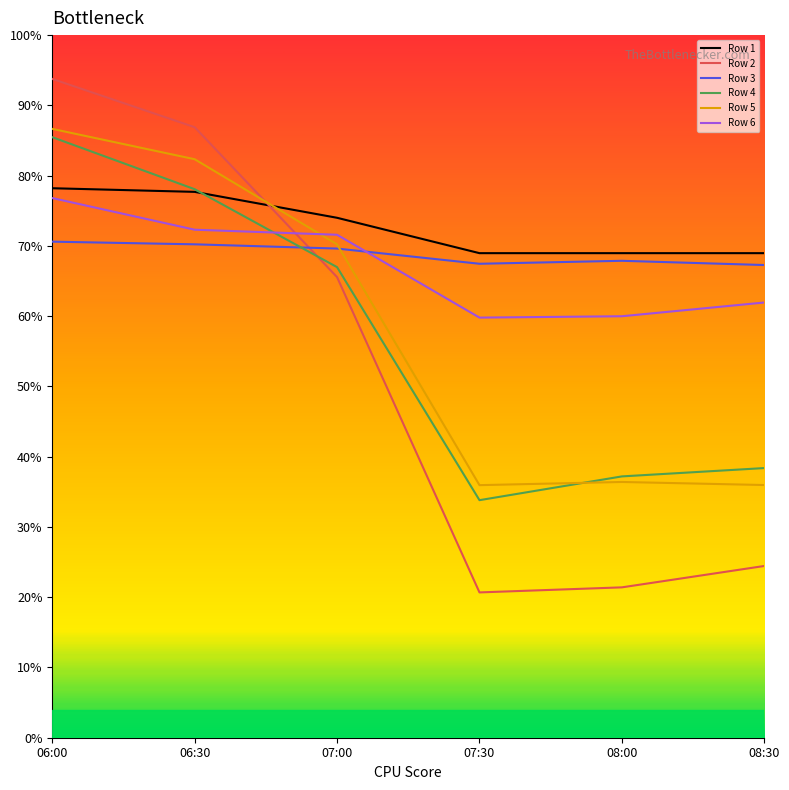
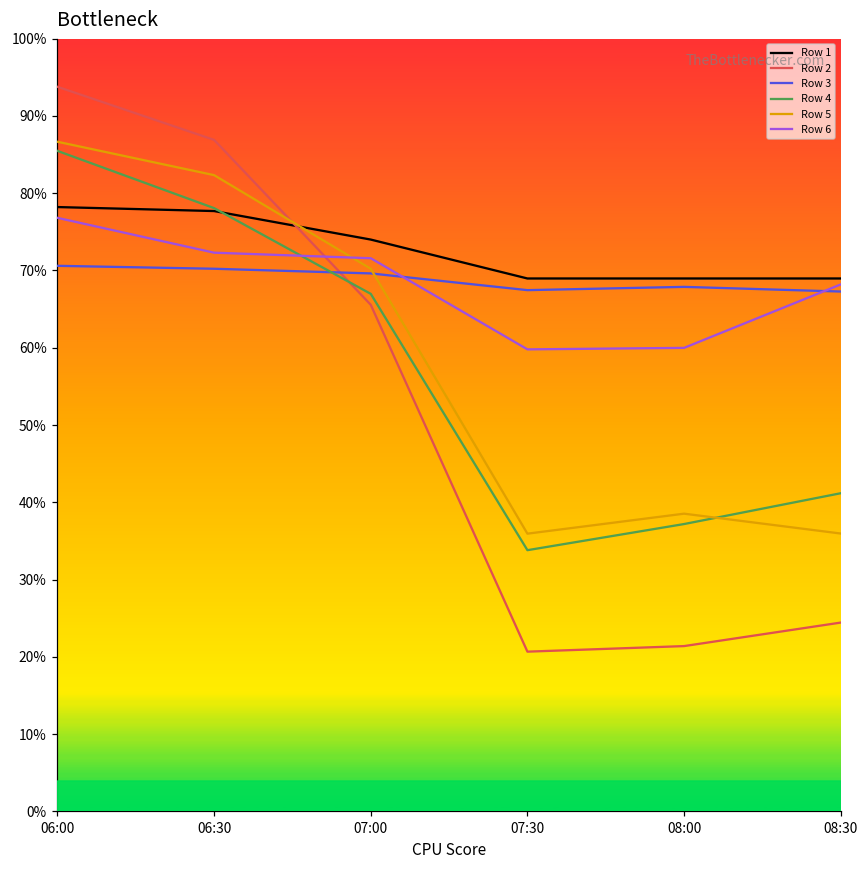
  {
    "Row 1": {
      "06:00": "78%",
      "06:30": "78%",
      "07:00": "74%",
      "07:30": "69%",
      "08:00": "69%",
      "08:30": "69%"
    },
    "Row 2": {
      "06:00": "94%",
      "06:30": "87%",
      "07:00": "66%",
      "07:30": "21%",
      "08:00": "21%",
      "08:30": "24%"
    },
    "Row 3": {
      "06:00": "71%",
      "06:30": "70%",
      "07:00": "70%",
      "07:30": "67%",
      "08:00": "68%",
      "08:30": "67%"
    },
    "Row 4": {
      "06:00": "85%",
      "06:30": "78%",
      "07:00": "67%",
      "07:30": "34%",
      "08:00": "37%",
-     "08:30": "38%"
+     "08:30": "41%"
    },
    "Row 5": {
      "06:00": "87%",
      "06:30": "82%",
      "07:00": "70%",
      "07:30": "36%",
-     "08:00": "36%",
+     "08:00": "39%",
      "08:30": "36%"
    },
    "Row 6": {
      "06:00": "77%",
      "06:30": "72%",
      "07:00": "72%",
      "07:30": "60%",
      "08:00": "60%",
-     "08:30": "62%"
+     "08:30": "68%"
    }
  }
